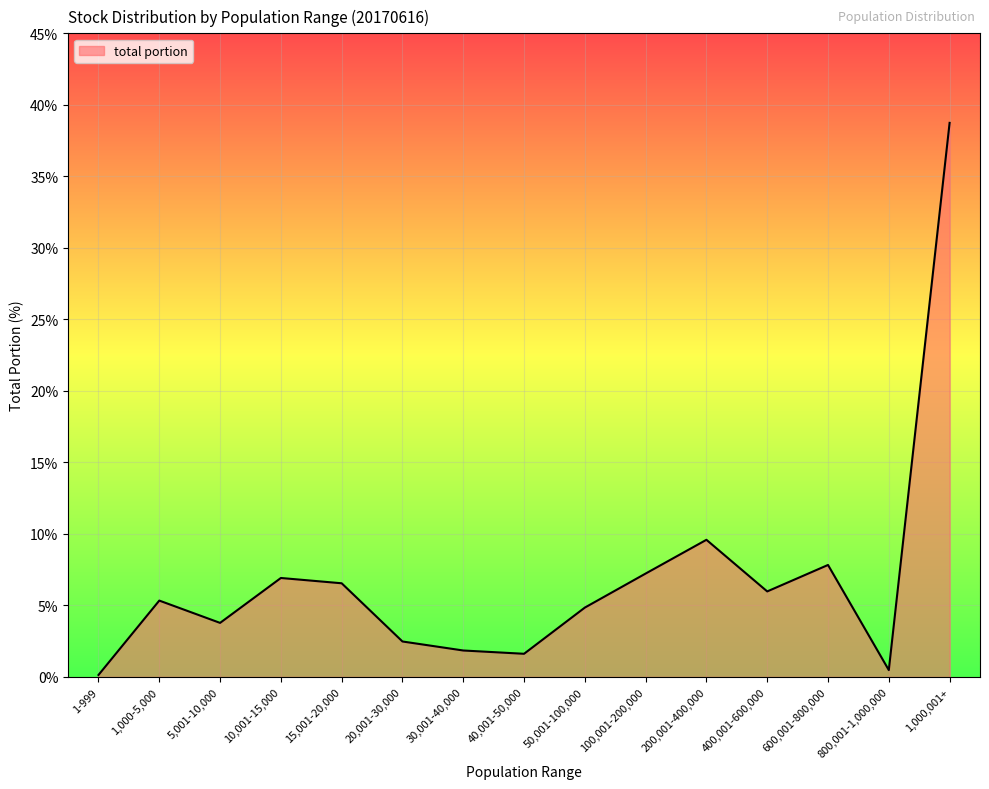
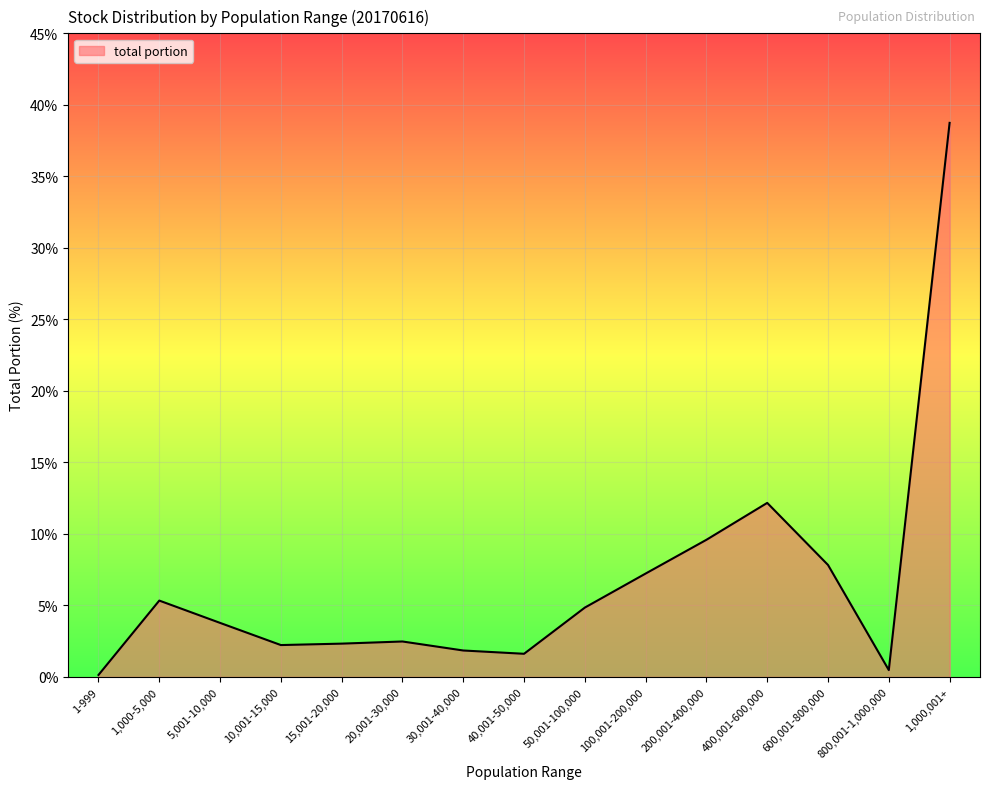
  {
    "1-999": "0.1%",
    "1,000-5,000": "5.3%",
    "5,001-10,000": "3.8%",
-   "10,001-15,000": "6.9%",
-   "15,001-20,000": "6.6%",
+   "10,001-15,000": "2.2%",
+   "15,001-20,000": "2.3%",
    "20,001-30,000": "2.5%",
    "30,001-40,000": "1.9%",
    "40,001-50,000": "1.6%",
    "50,001-100,000": "4.9%",
    "100,001-200,000": "7.2%",
    "200,001-400,000": "9.6%",
-   "400,001-600,000": "6.0%",
+   "400,001-600,000": "12.2%",
    "600,001-800,000": "7.8%",
    "800,001-1,000,000": "0.5%",
    "1,000,001+": "38.7%"
  }
